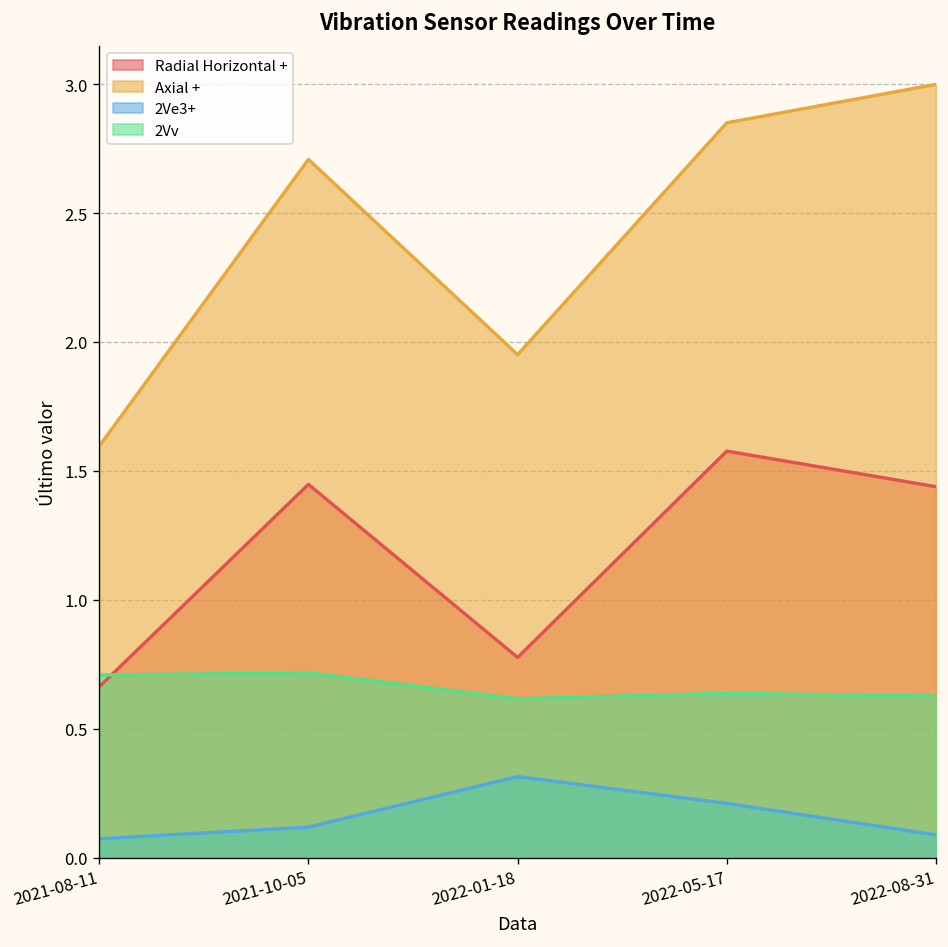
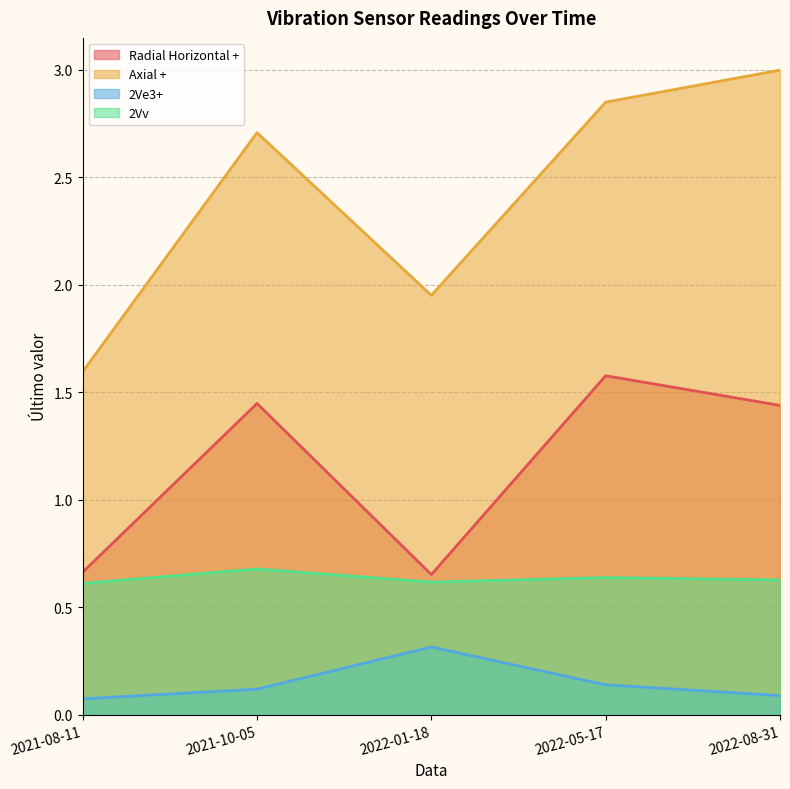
  {
    "Radial Horizontal +": {
      "2021-08-11": 0.66,
      "2021-10-05": 1.45,
-     "2022-01-18": 0.78,
+     "2022-01-18": 0.65,
      "2022-05-17": 1.58,
      "2022-08-31": 1.44
    },
    "Axial +": {
      "2021-08-11": 1.60,
      "2021-10-05": 2.71,
      "2022-01-18": 1.95,
      "2022-05-17": 2.85,
      "2022-08-31": 3.00
    },
    "2Ve3+": {
      "2021-08-11": 0.07,
      "2021-10-05": 0.12,
      "2022-01-18": 0.32,
-     "2022-05-17": 0.21,
+     "2022-05-17": 0.14,
      "2022-08-31": 0.09
    },
    "2Vv": {
-     "2021-08-11": 0.71,
-     "2021-10-05": 0.72,
+     "2021-08-11": 0.61,
+     "2021-10-05": 0.68,
      "2022-01-18": 0.62,
      "2022-05-17": 0.64,
      "2022-08-31": 0.63
    }
  }
